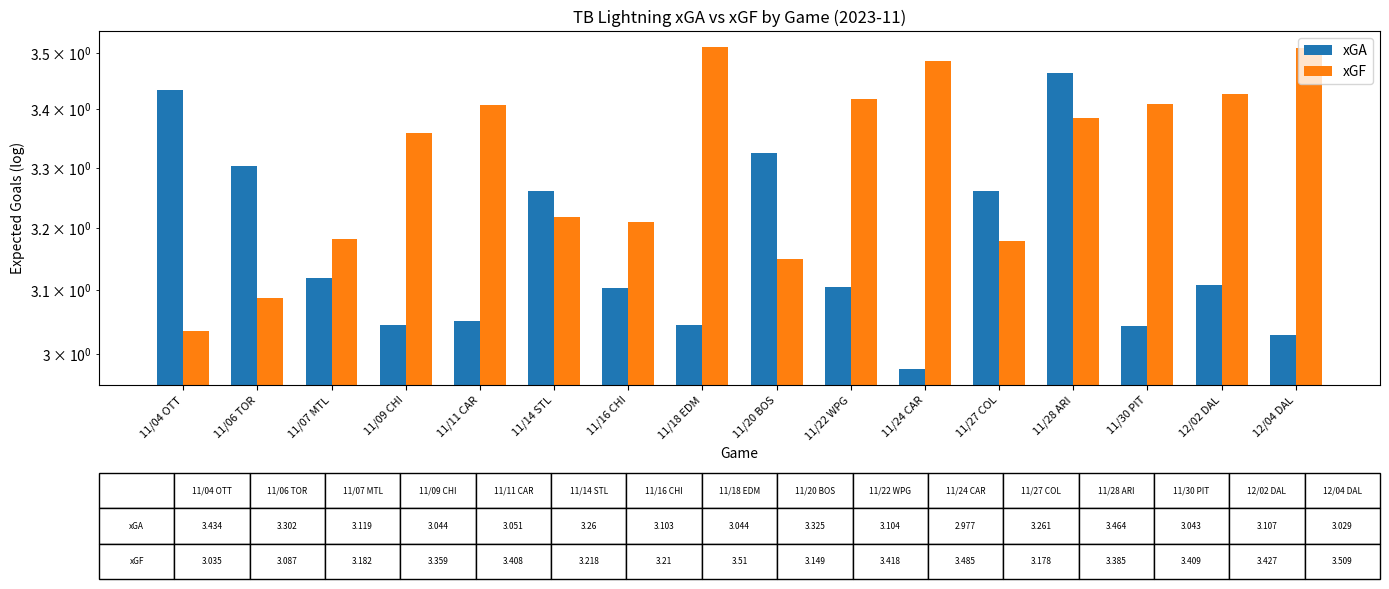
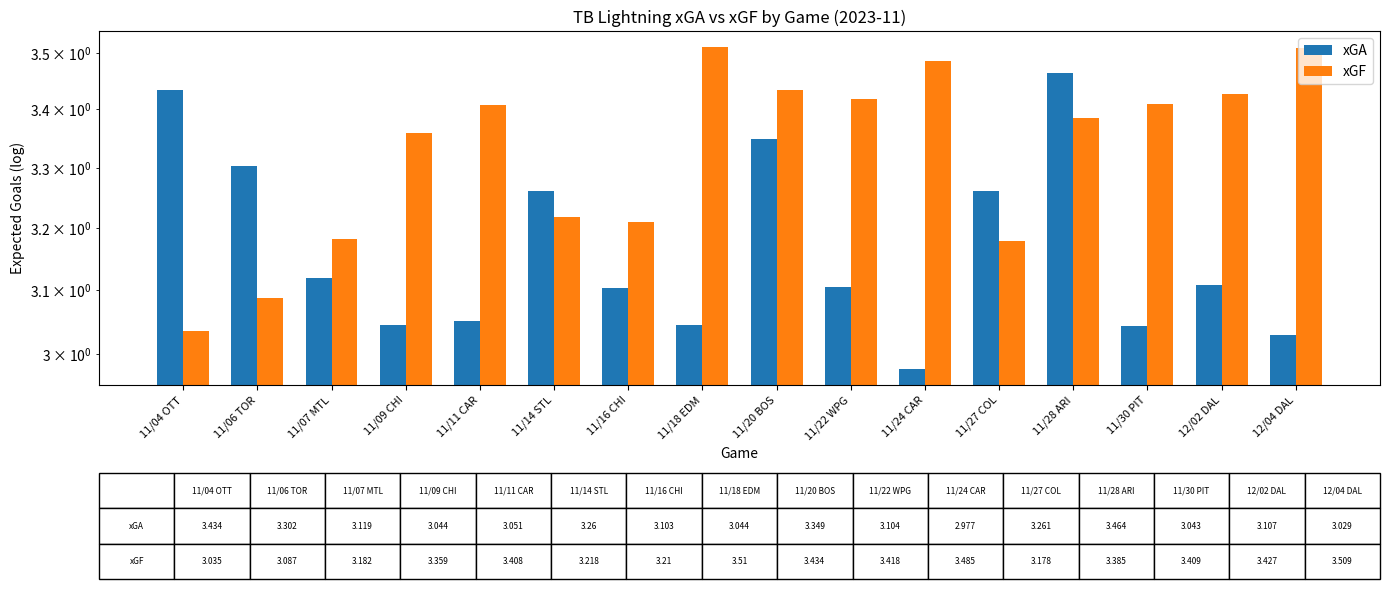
  {
    "xGA": {
-     "11/20 BOS": 3.325
+     "11/20 BOS": 3.349
    },
    "xGF": {
-     "11/20 BOS": 3.149
+     "11/20 BOS": 3.434
    }
  }
